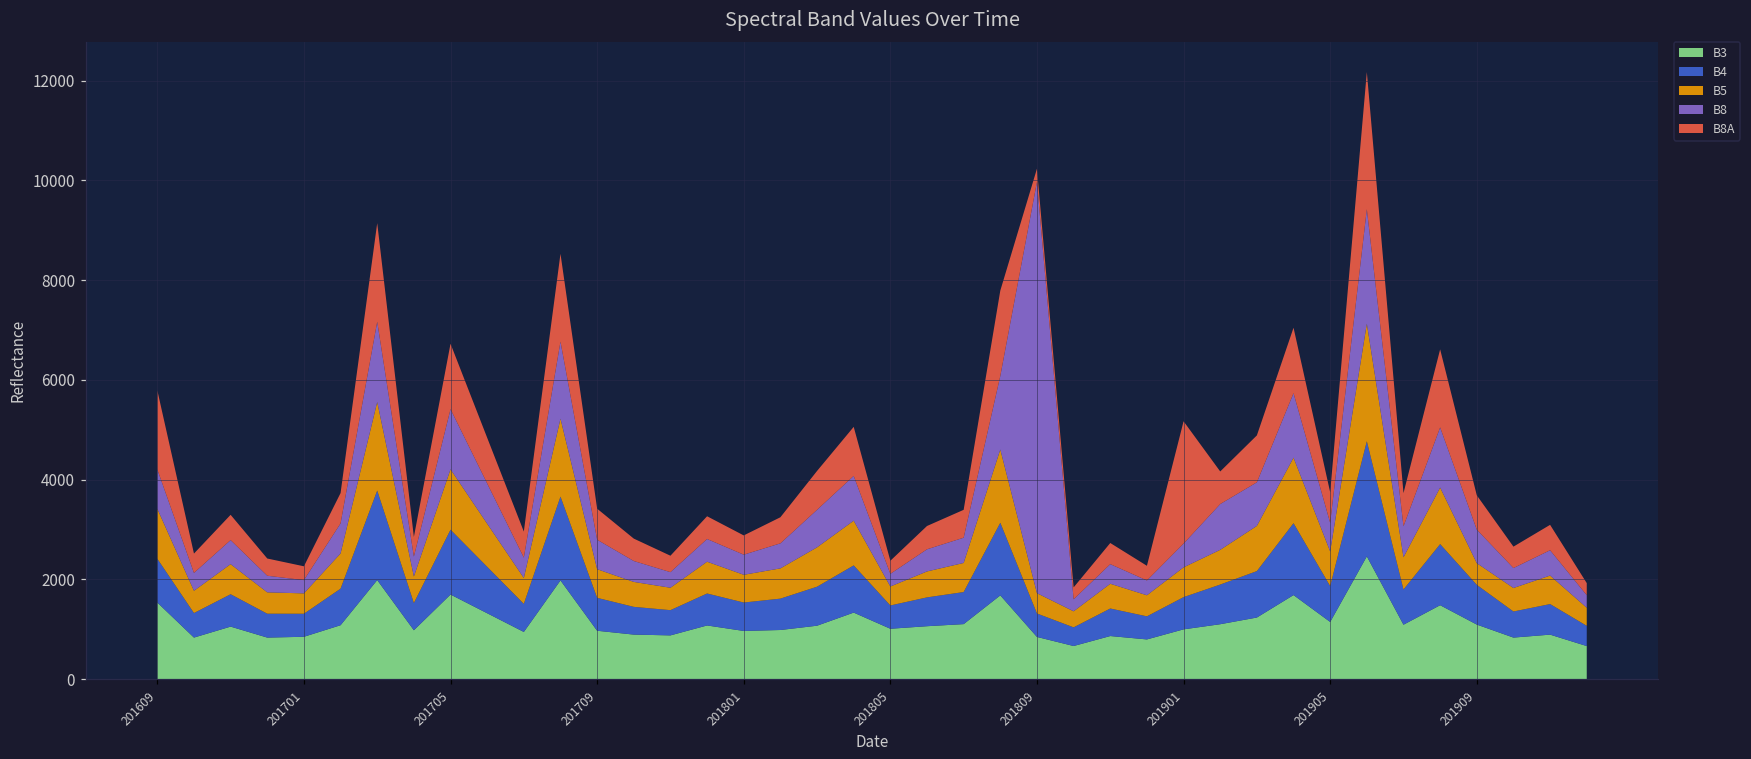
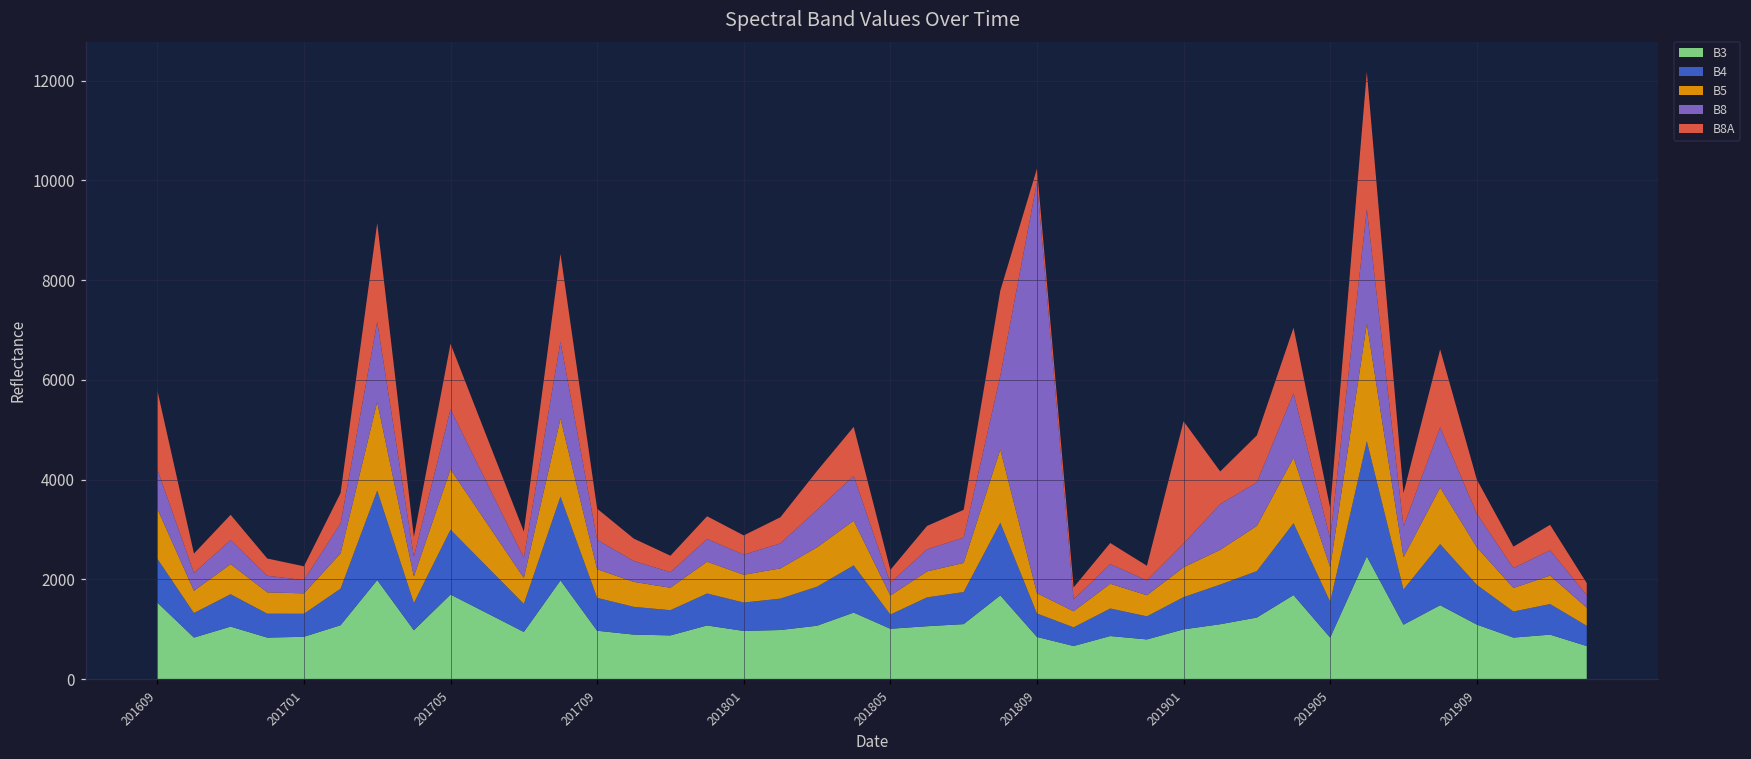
  {
    "B3": {
      "201609": 1500,
      "201701": 800,
      "201705": 1700,
      "201709": 1000,
      "201801": 1000,
      "201805": 1000,
      "201809": 800,
      "201901": 1000,
-     "201905": 1100,
+     "201905": 800,
      "201909": 1100
    },
    "B4": {
      "201609": 900,
      "201701": 500,
      "201705": 1300,
      "201709": 700,
      "201801": 600,
-     "201805": 500,
+     "201805": 300,
      "201809": 500,
      "201901": 600,
      "201905": 700,
      "201909": 800
    },
    "B5": {
      "201609": 1000,
      "201701": 400,
      "201705": 1200,
      "201709": 600,
      "201801": 600,
      "201805": 400,
      "201809": 400,
      "201901": 600,
      "201905": 700,
-     "201909": 400
+     "201909": 800
    },
    "B8": {
      "201609": 800,
      "201701": 300,
      "201705": 1200,
      "201709": 600,
      "201801": 400,
      "201805": 300,
      "201809": 8200,
      "201901": 500,
      "201905": 600,
      "201909": 700
    },
    "B8A": {
      "201609": 1600,
      "201701": 300,
      "201705": 1300,
      "201709": 600,
      "201801": 400,
      "201805": 300,
      "201809": 300,
      "201901": 2500,
      "201905": 600,
      "201909": 700
    }
  }
